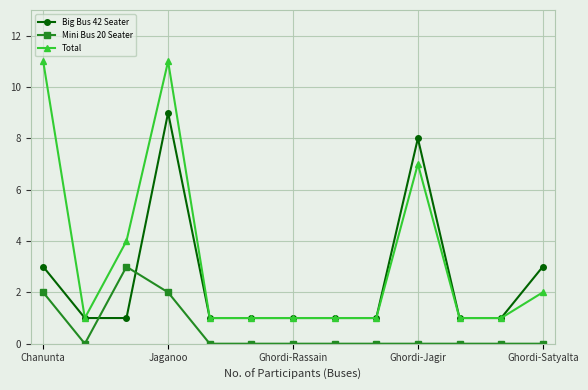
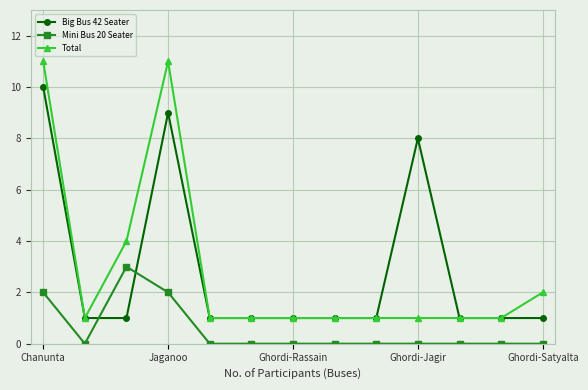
  {
    "Big Bus 42 Seater": {
-     "Chanunta": 3,
+     "Chanunta": 10,
      "Jaganoo": 9,
      "Ghordi-Jagir": 8,
-     "Ghordi-Satyalta": 3
+     "Ghordi-Satyalta": 1
    },
    "Mini Bus 20 Seater": {
      "Chanunta": 2,
      "Jaganoo": 2,
      "Ghordi-Rassain": 0,
      "Ghordi-Jagir": 0,
      "Ghordi-Satyalta": 0
    },
    "Total": {
      "Chanunta": 11,
      "Jaganoo": 11,
-     "Ghordi-Jagir": 7,
+     "Ghordi-Jagir": 1,
      "Ghordi-Satyalta": 2
    }
  }
